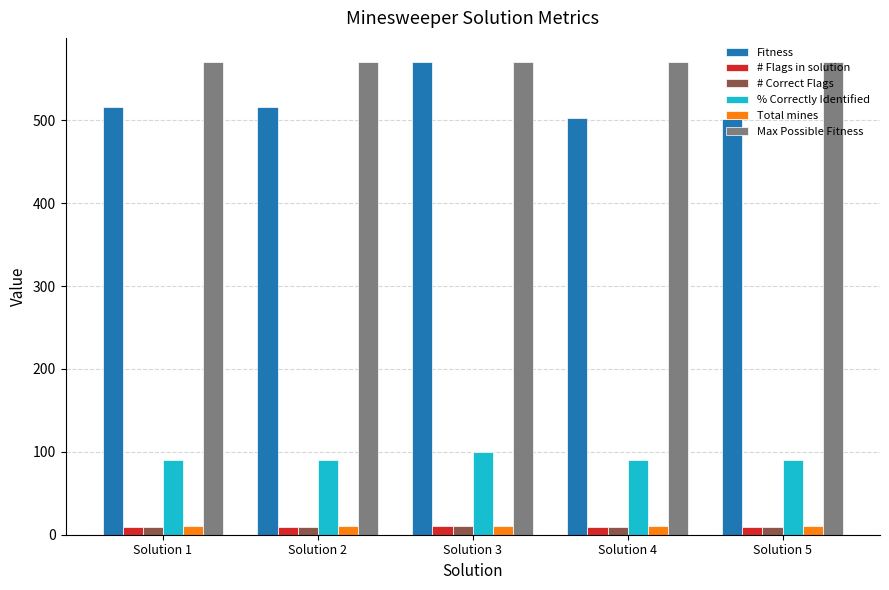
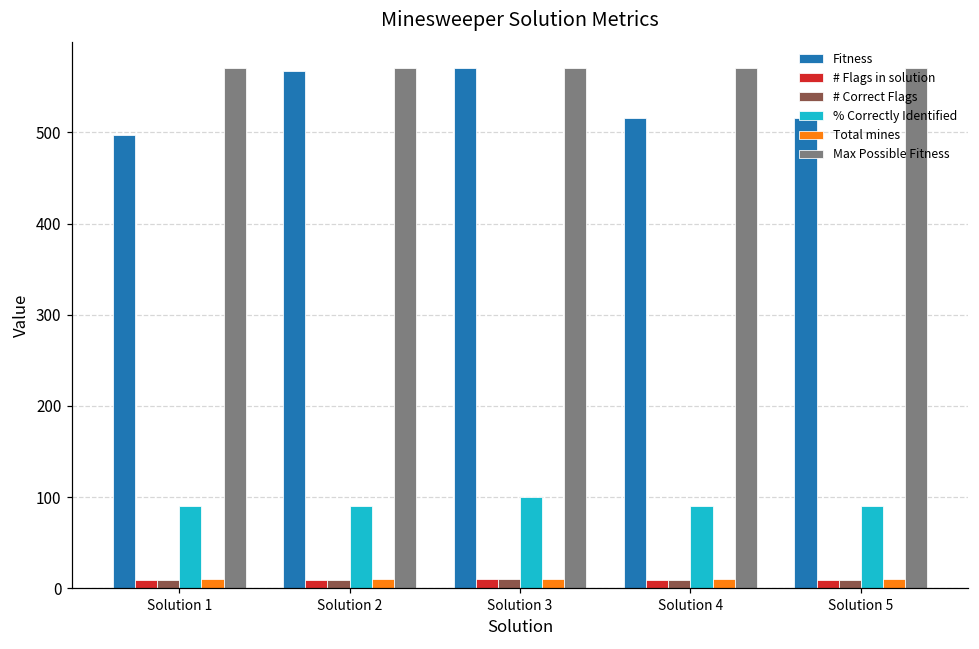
  {
    "Fitness": {
-     "Solution 1": 520,
-     "Solution 2": 520,
+     "Solution 1": 500,
+     "Solution 2": 570,
      "Solution 3": 570,
-     "Solution 4": 500,
-     "Solution 5": 500
+     "Solution 4": 520,
+     "Solution 5": 520
    },
    "# Flags in solution": {
      "Solution 1": 10,
      "Solution 2": 10,
      "Solution 3": 10,
      "Solution 4": 10,
      "Solution 5": 10
    },
    "# Correct Flags": {
      "Solution 1": 10,
      "Solution 2": 10,
      "Solution 3": 10,
      "Solution 4": 10,
      "Solution 5": 10
    },
    "% Correctly Identified": {
      "Solution 1": 90,
      "Solution 2": 90,
      "Solution 3": 100,
      "Solution 4": 90,
      "Solution 5": 90
    },
    "Total mines": {
      "Solution 1": 10,
      "Solution 2": 10,
      "Solution 3": 10,
      "Solution 4": 10,
      "Solution 5": 10
    },
    "Max Possible Fitness": {
      "Solution 1": 570,
      "Solution 2": 570,
      "Solution 3": 570,
      "Solution 4": 570,
      "Solution 5": 570
    }
  }
